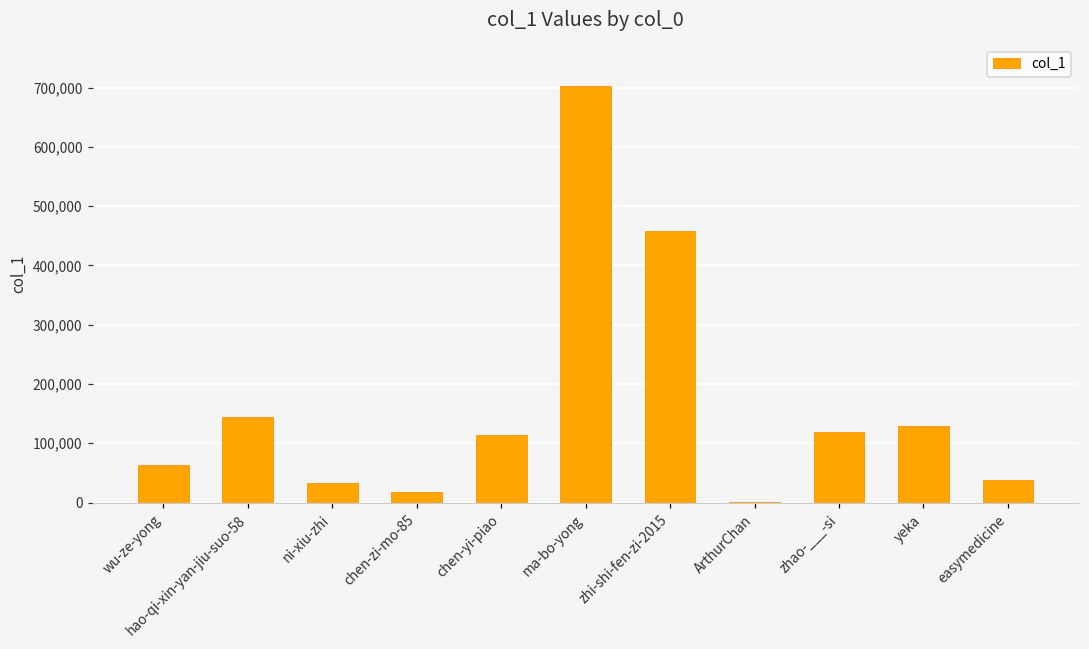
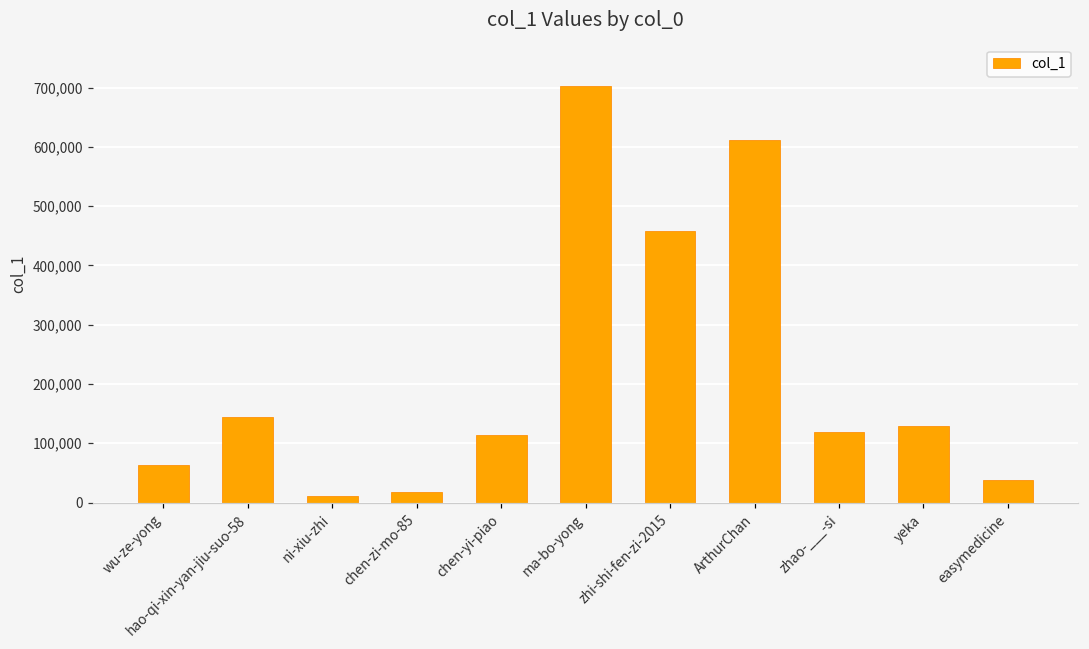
  {
    "wu-ze-yong": "60,000",
    "hao-qi-xin-yan-jiu-suo-58": "140,000",
-   "ni-xiu-zhi": "30,000",
+   "ni-xiu-zhi": "10,000",
    "chen-zi-mo-85": "20,000",
    "chen-yi-piao": "110,000",
    "ma-bo-yong": "700,000",
    "zhi-shi-fen-zi-2015": "460,000",
-   "ArthurChan": "0",
+   "ArthurChan": "610,000",
    "zhao-___-si": "120,000",
    "yeka": "130,000",
    "easymedicine": "40,000"
  }
